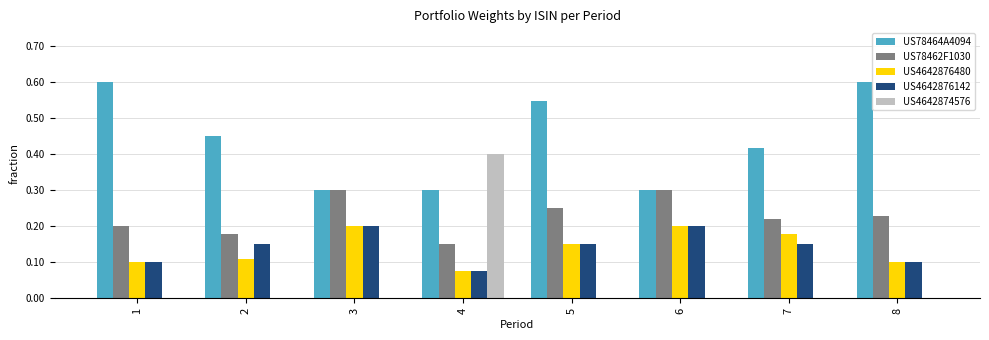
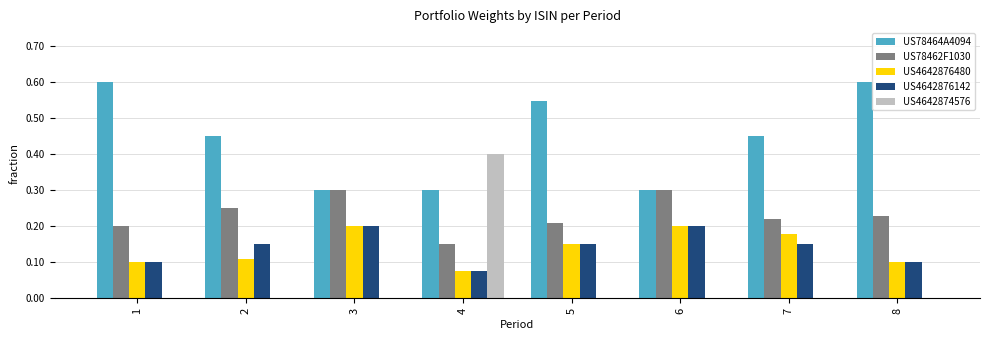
  {
    "US78464A4094": {
      "1": 0.60,
      "2": 0.45,
      "3": 0.30,
      "4": 0.30,
      "5": 0.55,
      "6": 0.30,
-     "7": 0.42,
+     "7": 0.45,
      "8": 0.60
    },
    "US78462F1030": {
      "1": 0.20,
-     "2": 0.18,
+     "2": 0.25,
      "3": 0.30,
      "4": 0.15,
-     "5": 0.25,
+     "5": 0.21,
      "6": 0.30,
      "7": 0.22,
      "8": 0.23
    },
    "US4642876480": {
      "1": 0.10,
      "2": 0.11,
      "3": 0.20,
      "4": 0.08,
      "5": 0.15,
      "6": 0.20,
      "7": 0.18,
      "8": 0.10
    },
    "US4642876142": {
      "1": 0.10,
      "2": 0.15,
      "3": 0.20,
      "4": 0.08,
      "5": 0.15,
      "6": 0.20,
      "7": 0.15,
      "8": 0.10
    },
    "US4642874576": {
      "1": 0.00,
      "2": 0.00,
      "3": 0.00,
      "4": 0.40,
      "5": 0.00,
      "6": 0.00,
      "7": 0.00,
      "8": 0.00
    }
  }
